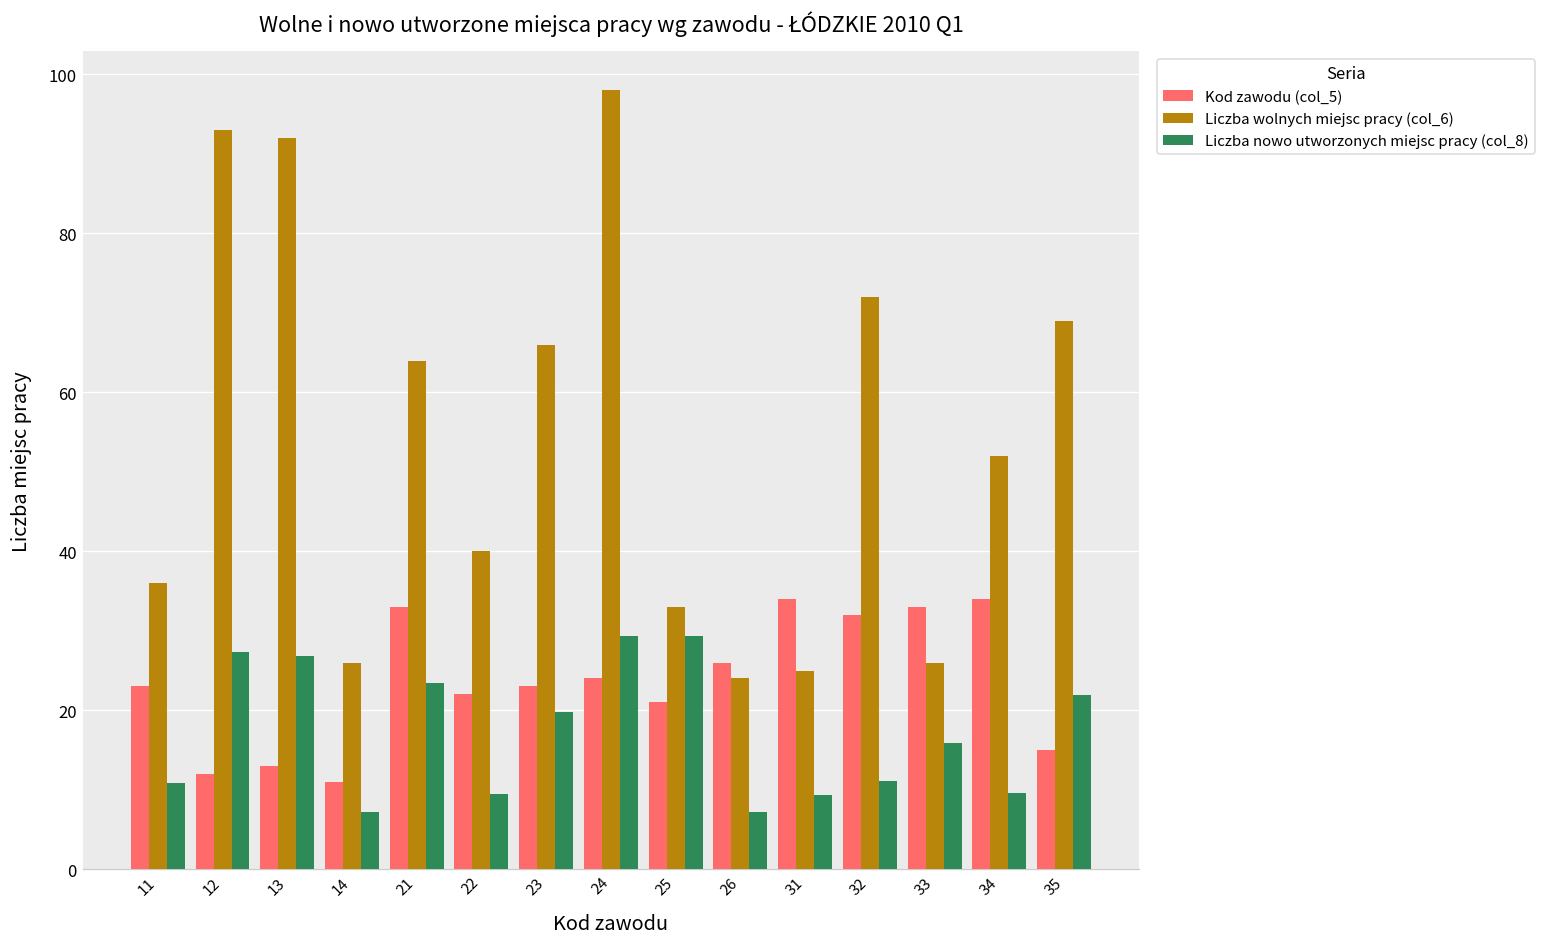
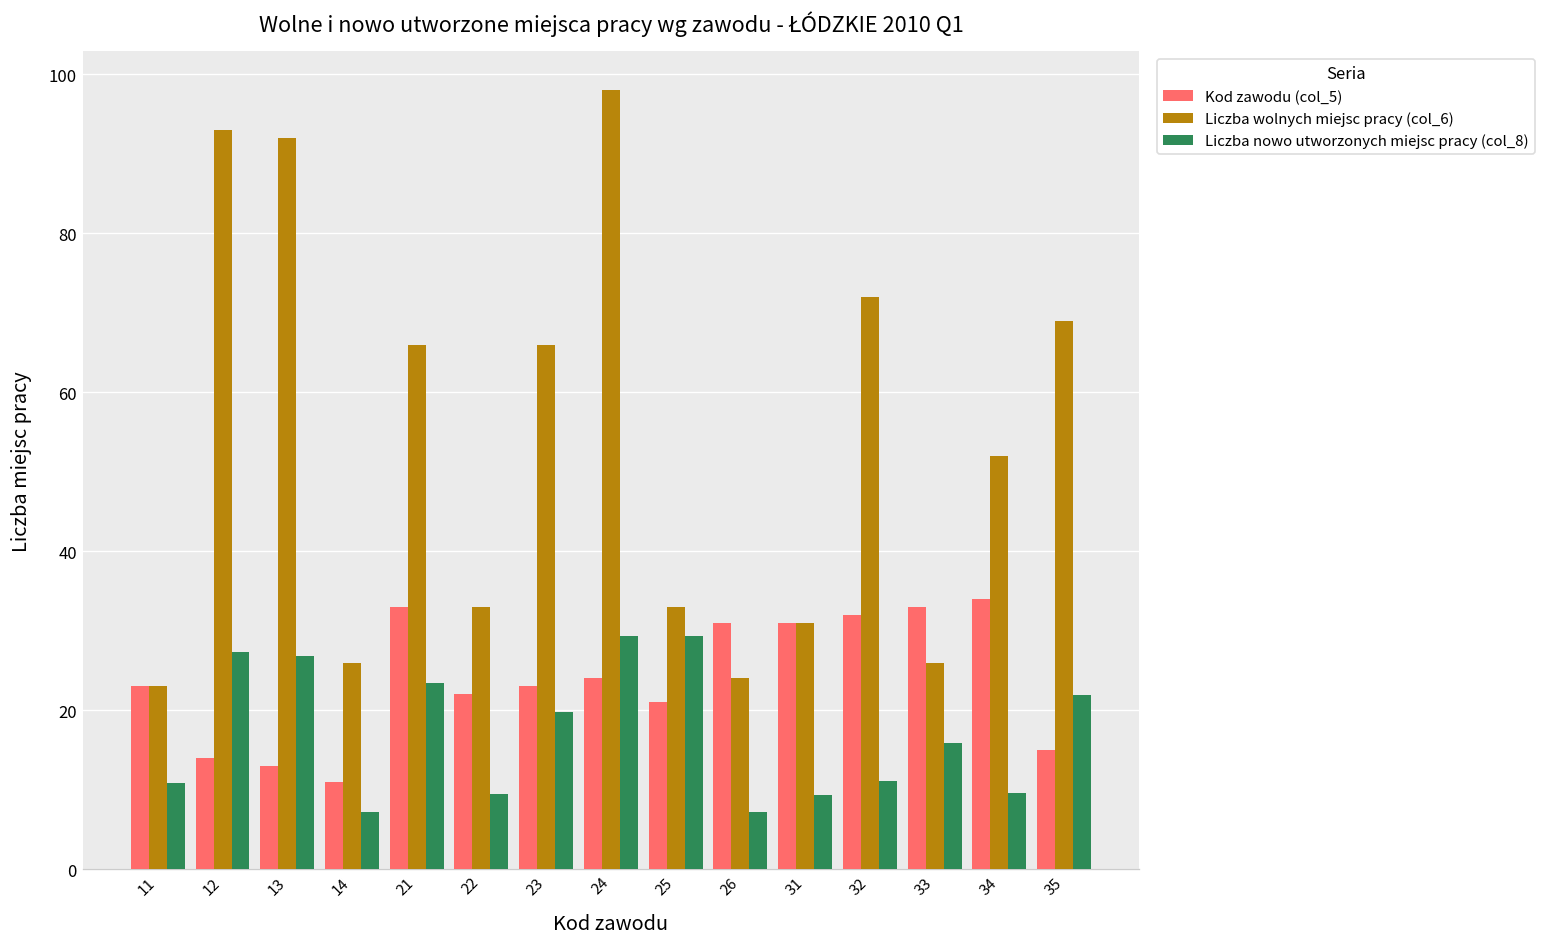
  {
    "Kod zawodu (col_5)": {
      "11": 23,
-     "12": 12,
+     "12": 14,
      "13": 13,
      "14": 11,
      "21": 33,
      "22": 22,
      "23": 23,
      "24": 24,
      "25": 21,
-     "26": 26,
-     "31": 34,
+     "26": 31,
+     "31": 31,
      "32": 32,
      "33": 33,
      "34": 34,
      "35": 15
    },
    "Liczba wolnych miejsc pracy (col_6)": {
-     "11": 36,
+     "11": 23,
      "12": 93,
      "13": 92,
      "14": 26,
-     "21": 64,
-     "22": 40,
+     "21": 66,
+     "22": 33,
      "23": 66,
      "24": 98,
      "25": 33,
      "26": 24,
-     "31": 25,
+     "31": 31,
      "32": 72,
      "33": 26,
      "34": 52,
      "35": 69
    },
    "Liczba nowo utworzonych miejsc pracy (col_8)": {
      "11": 11,
      "12": 27,
      "13": 27,
      "14": 7,
      "21": 23,
      "22": 9,
      "23": 20,
      "24": 29,
      "25": 29,
      "26": 7,
      "31": 9,
      "32": 11,
      "33": 16,
      "34": 10,
      "35": 22
    }
  }
